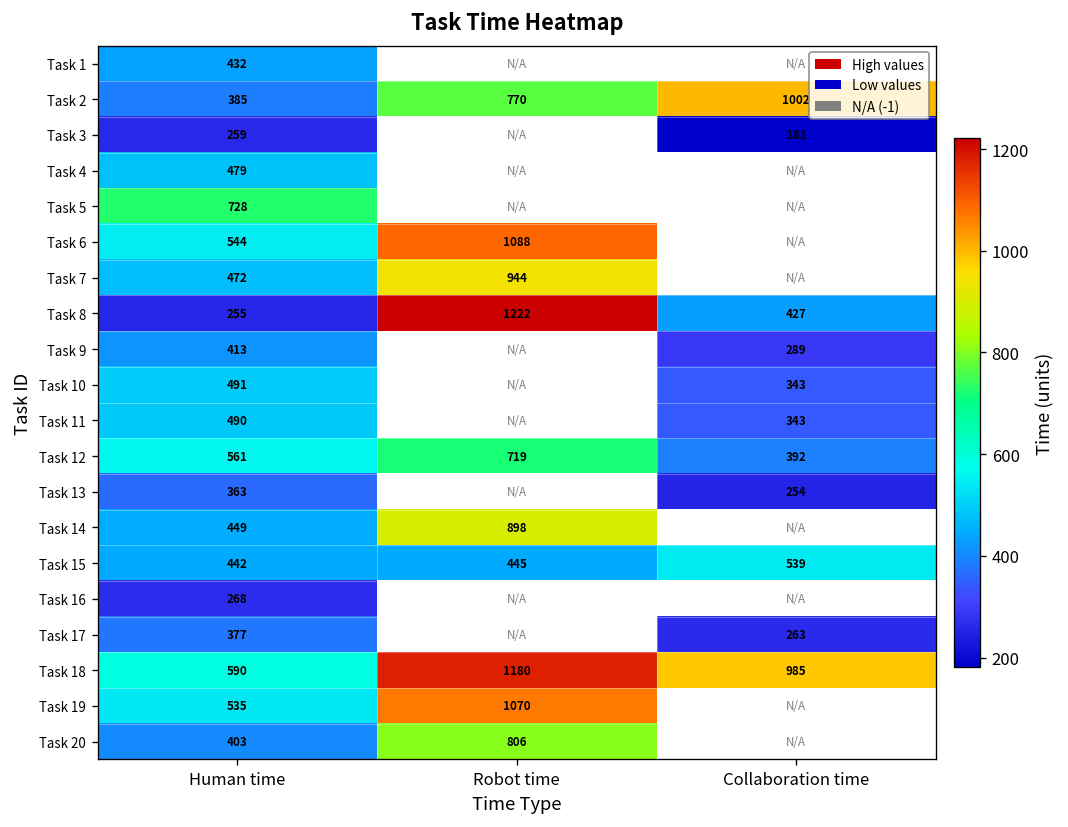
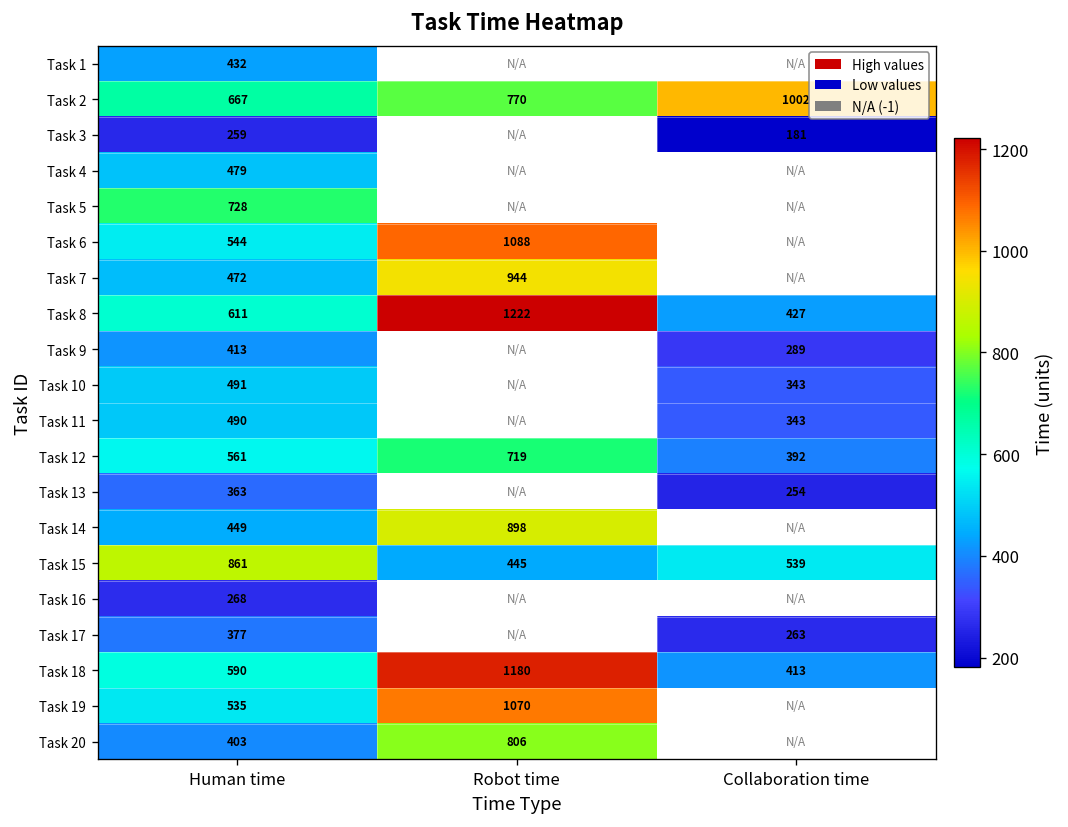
  {
    "Task 1": {
      "Human time": 432
    },
    "Task 2": {
-     "Human time": 385,
+     "Human time": 667,
      "Robot time": 770
    },
    "Task 3": {
      "Human time": 259,
      "Collaboration time": 181
    },
    "Task 4": {
      "Human time": 479
    },
    "Task 5": {
      "Human time": 728
    },
    "Task 6": {
      "Human time": 544,
      "Robot time": 1088
    },
    "Task 7": {
      "Human time": 472,
      "Robot time": 944
    },
    "Task 8": {
-     "Human time": 255,
+     "Human time": 611,
      "Robot time": 1222,
      "Collaboration time": 427
    },
    "Task 9": {
      "Human time": 413,
      "Collaboration time": 289
    },
    "Task 10": {
      "Human time": 491,
      "Collaboration time": 343
    },
    "Task 11": {
      "Human time": 490,
      "Collaboration time": 343
    },
    "Task 12": {
      "Human time": 561,
      "Robot time": 719,
      "Collaboration time": 392
    },
    "Task 13": {
      "Human time": 363,
      "Collaboration time": 254
    },
    "Task 14": {
      "Human time": 449,
      "Robot time": 898
    },
    "Task 15": {
-     "Human time": 442,
+     "Human time": 861,
      "Robot time": 445,
      "Collaboration time": 539
    },
    "Task 16": {
      "Human time": 268
    },
    "Task 17": {
      "Human time": 377,
      "Collaboration time": 263
    },
    "Task 18": {
      "Human time": 590,
      "Robot time": 1180,
-     "Collaboration time": 985
+     "Collaboration time": 413
    },
    "Task 19": {
      "Human time": 535,
      "Robot time": 1070
    },
    "Task 20": {
      "Human time": 403,
      "Robot time": 806
    }
  }
